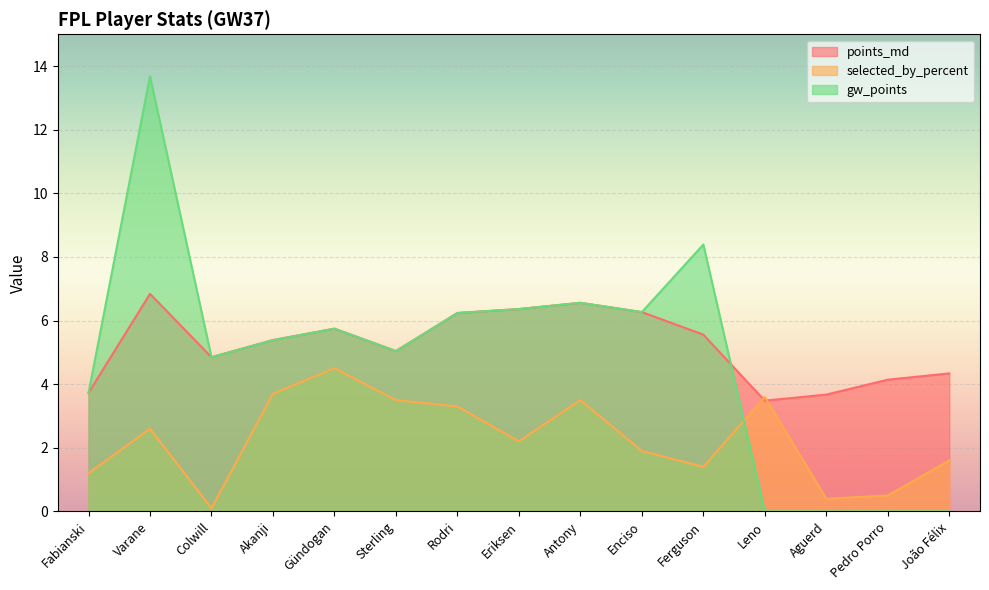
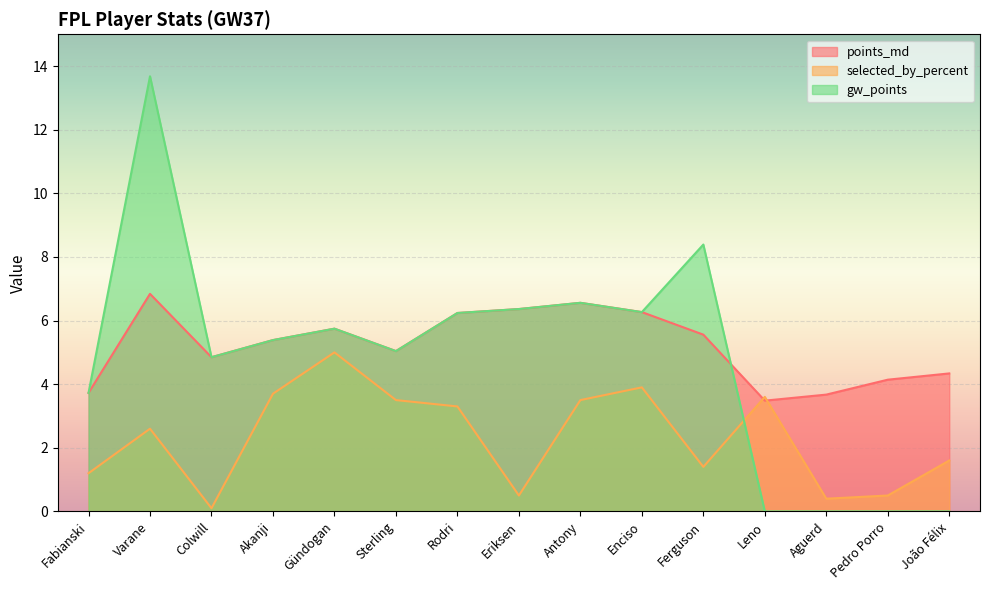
  {
    "points_md": {
      "Varane": 6.8,
      "Ferguson": 5.6,
      "Leno": 3.5,
      "Aguerd": 3.7,
      "Pedro Porro": 4.1,
      "João Félix": 4.3
    },
    "selected_by_percent": {
      "Fabianski": 1.2,
      "Varane": 2.6,
      "Colwill": 0.1,
      "Akanji": 3.7,
-     "Gündogan": 4.5,
+     "Gündogan": 5.0,
      "Sterling": 3.5,
      "Rodri": 3.3,
-     "Eriksen": 2.2,
+     "Eriksen": 0.5,
      "Antony": 3.5,
-     "Enciso": 1.9,
+     "Enciso": 3.9,
      "Ferguson": 1.4,
      "Leno": 3.6,
      "Aguerd": 0.4,
      "Pedro Porro": 0.5,
      "João Félix": 1.6
    },
    "gw_points": {
      "Varane": 13.7,
      "Ferguson": 8.4,
      "Leno": 0.0,
      "Aguerd": 0.0,
      "Pedro Porro": 0.0,
      "João Félix": 0.0
    }
  }
